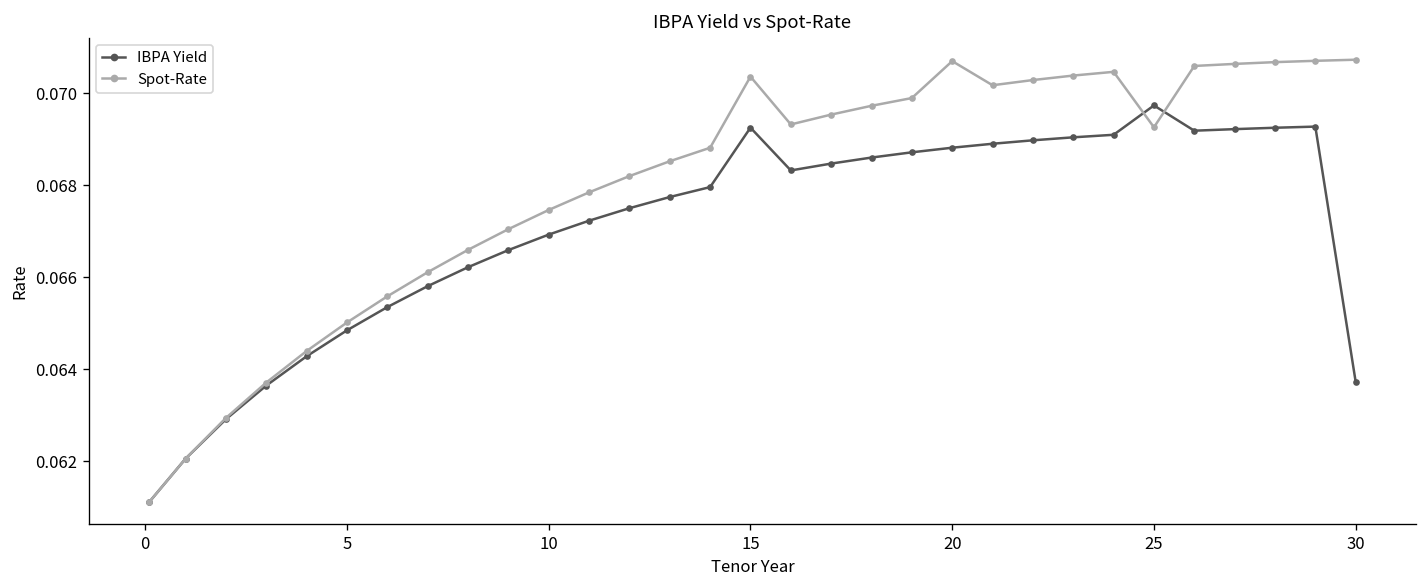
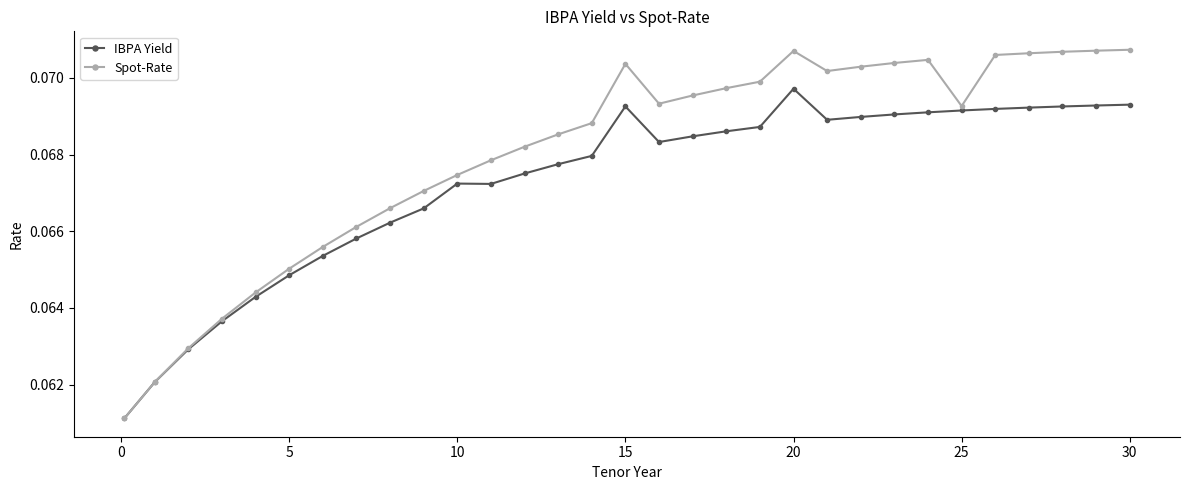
  {
    "IBPA Yield": {
      "5": 0.0649,
-     "10": 0.0669,
+     "10": 0.0672,
      "15": 0.0693,
-     "20": 0.0688,
-     "25": 0.0697,
-     "30": 0.0637
+     "20": 0.0697,
+     "25": 0.0692,
+     "30": 0.0693
    },
    "Spot-Rate": {
      "5": 0.0650,
      "10": 0.0675,
      "15": 0.0704,
      "20": 0.0707,
      "25": 0.0693,
      "30": 0.0707
    }
  }
